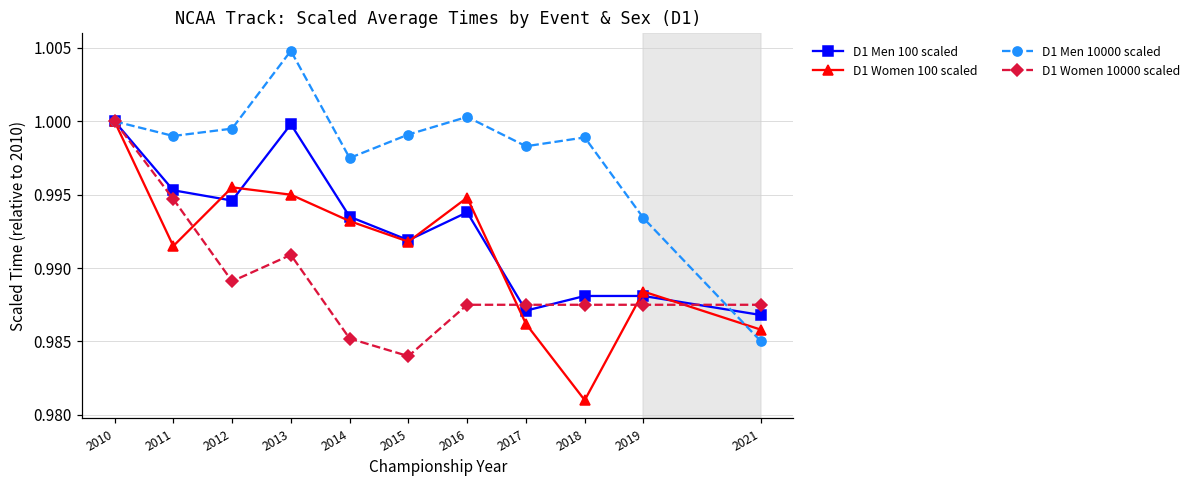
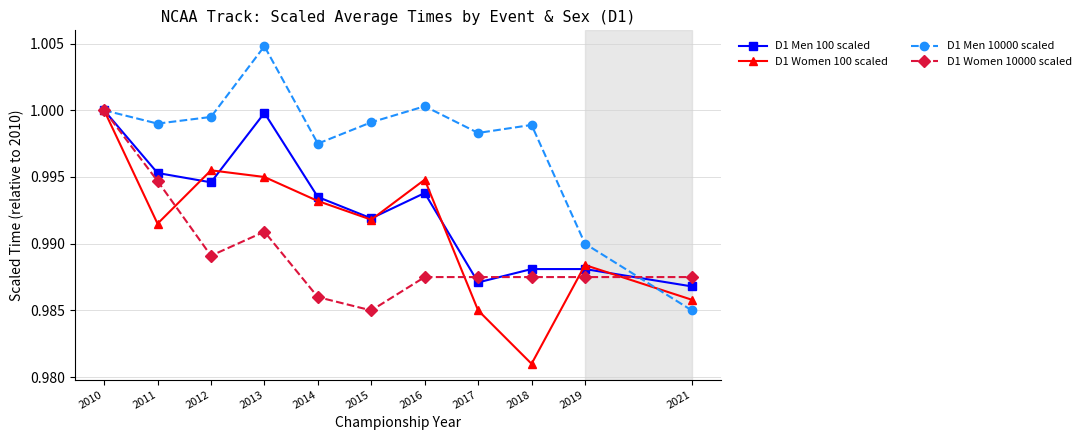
  {
    "D1 Men 100 scaled": {
      "2011": 0.9953,
      "2012": 0.9946,
      "2013": 0.9998,
      "2014": 0.9935,
      "2016": 0.9938,
      "2017": 0.9871,
      "2018": 0.9881,
      "2019": 0.9881,
      "2021": 0.9868
    },
    "D1 Women 100 scaled": {
      "2011": 0.9915,
      "2012": 0.9955,
      "2013": 0.9950,
      "2014": 0.9932,
      "2016": 0.9948,
-     "2017": 0.9862,
+     "2017": 0.9850,
      "2018": 0.9810,
      "2019": 0.9884,
      "2021": 0.9858
    },
    "D1 Men 10000 scaled": {
      "2011": 0.9990,
      "2012": 0.9995,
      "2013": 1.0048,
      "2014": 0.9975,
      "2015": 0.9991,
      "2016": 1.0003,
      "2017": 0.9983,
      "2018": 0.9989,
-     "2019": 0.9934,
+     "2019": 0.9900,
      "2021": 0.9850
    },
    "D1 Women 10000 scaled": {
      "2011": 0.9947,
      "2012": 0.9891,
      "2013": 0.9909,
-     "2014": 0.9852,
-     "2015": 0.984,
+     "2014": 0.9860,
+     "2015": 0.985,
      "2016": 0.9875,
      "2017": 0.9875,
      "2018": 0.9875,
      "2019": 0.9875,
      "2021": 0.9875
    }
  }
